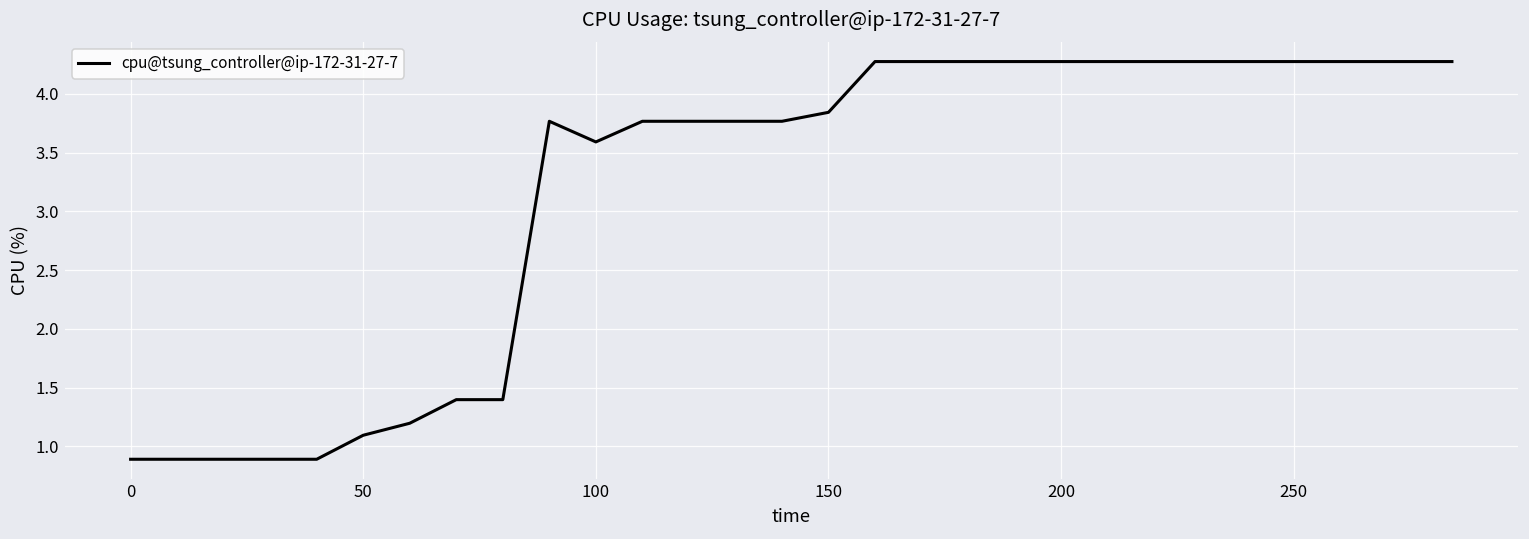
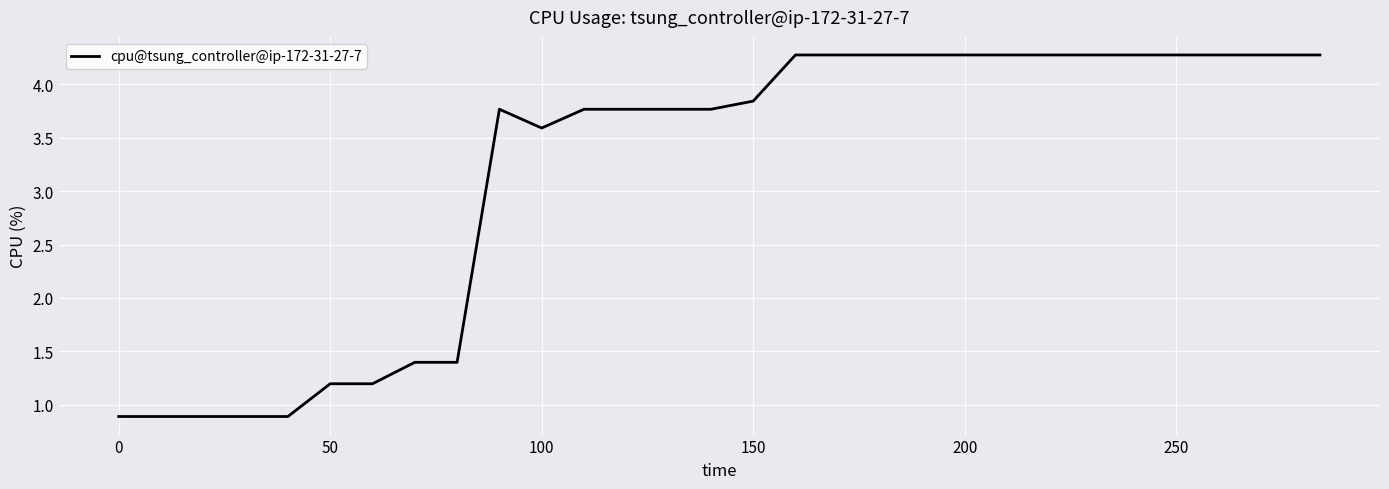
  {
    "0": 0.89,
-   "50": 1.09,
+   "50": 1.20,
    "100": 3.59,
    "150": 3.84,
    "200": 4.27,
    "250": 4.27
  }
